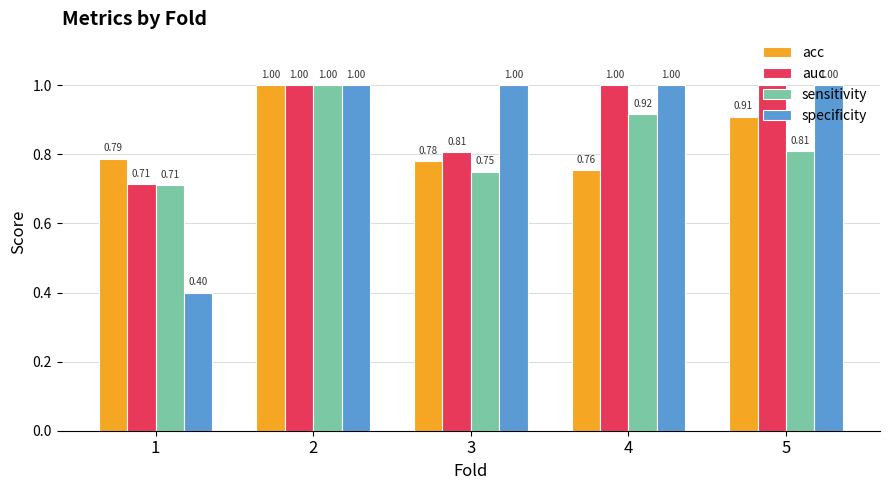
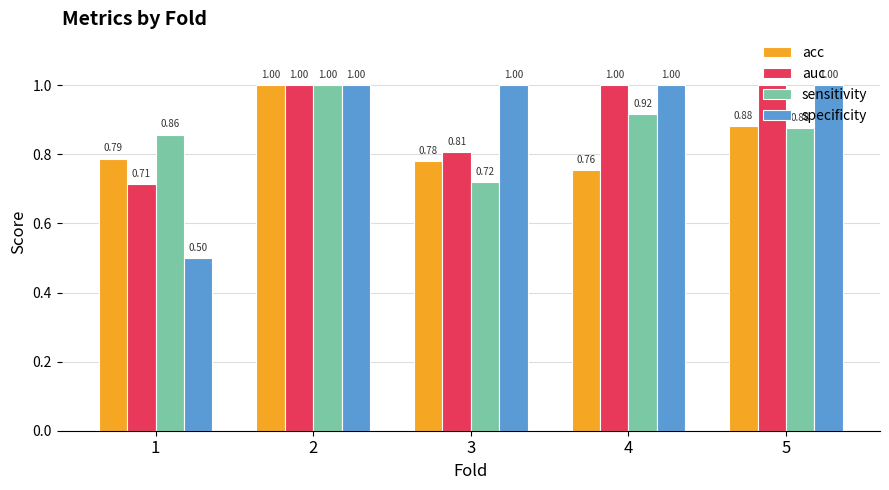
  {
    "acc": {
      "1": 0.79,
      "2": 1.00,
      "3": 0.78,
      "4": 0.76,
-     "5": 0.91
+     "5": 0.88
    },
    "auc": {
      "1": 0.71,
      "2": 1.00,
      "3": 0.81,
      "4": 1.00,
      "5": 1.00
    },
    "sensitivity": {
-     "1": 0.71,
+     "1": 0.86,
      "2": 1.00,
-     "3": 0.75,
+     "3": 0.72,
      "4": 0.92,
-     "5": 0.81
+     "5": 0.88
    },
    "specificity": {
-     "1": 0.40,
+     "1": 0.50,
      "2": 1.00,
      "3": 1.00,
      "4": 1.00,
      "5": 1.00
    }
  }
